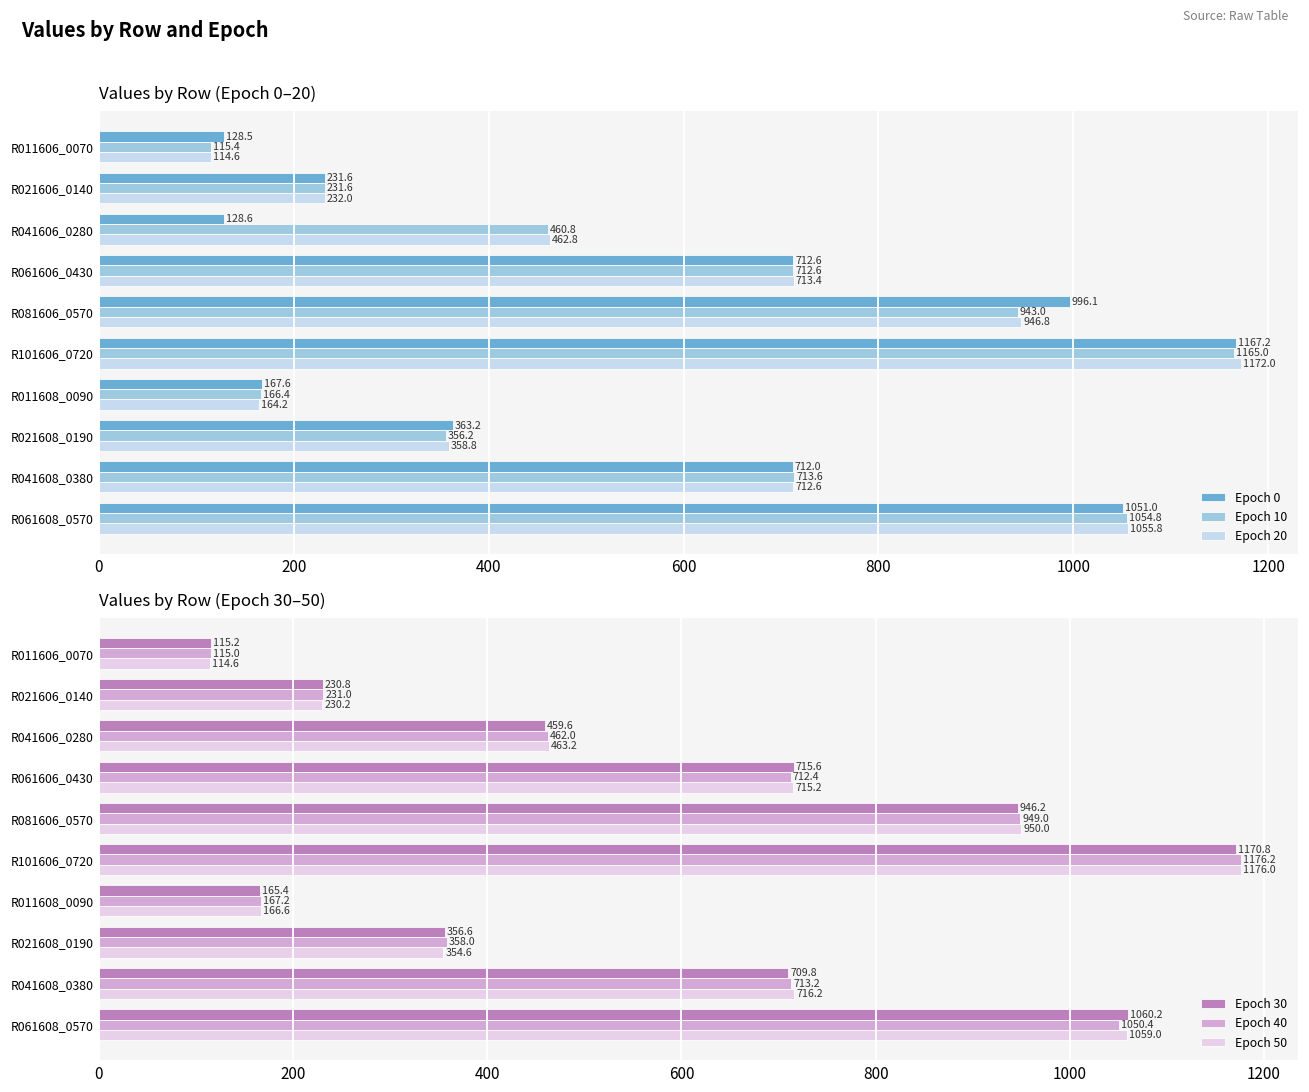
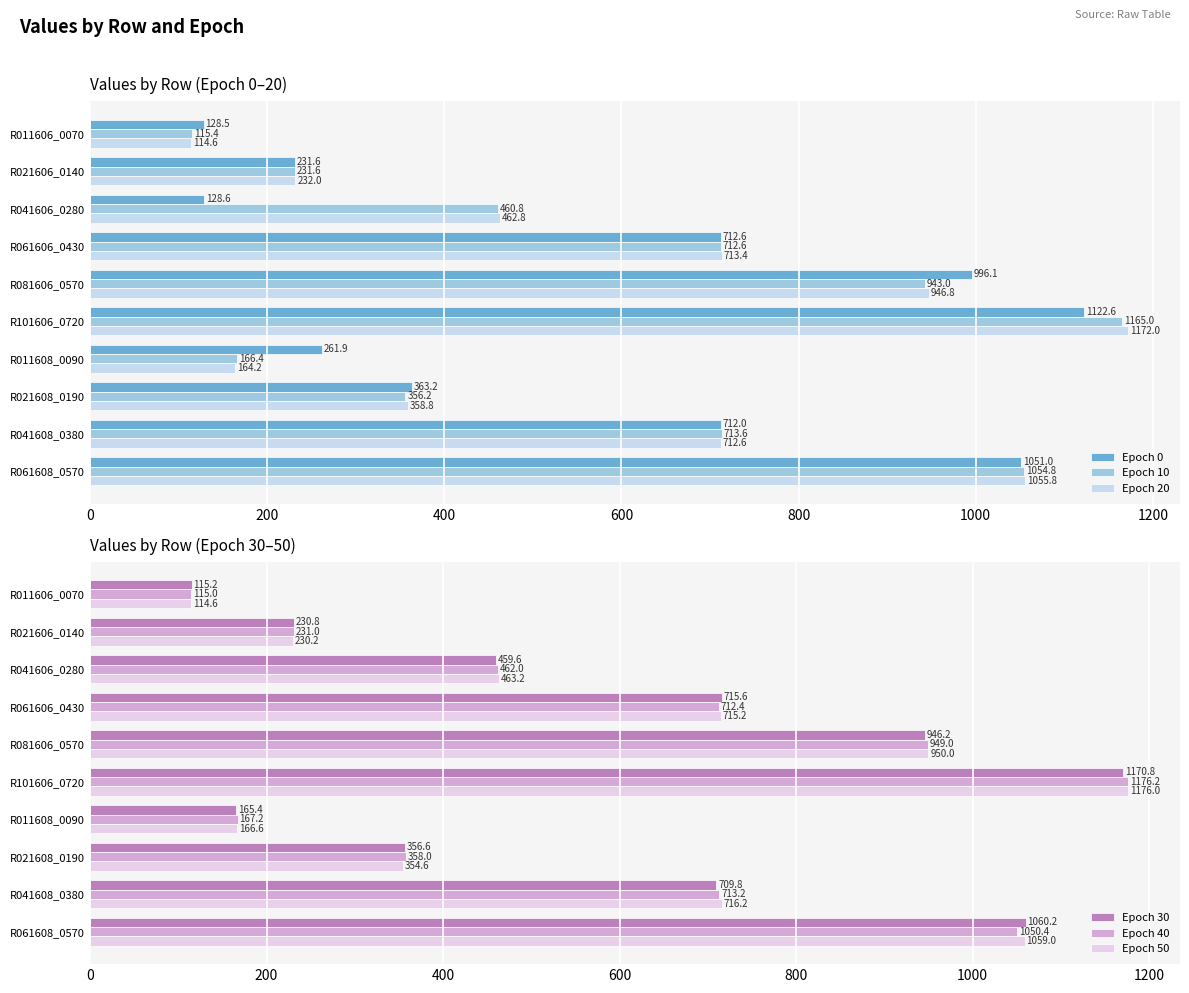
  {
    "Values by Row (Epoch 0–20)": {
      "Epoch 0": {
        "R011606_0070": 128.5,
        "R021606_0140": 231.6,
        "R041606_0280": 128.6,
        "R061606_0430": 712.6,
        "R081606_0570": 996.1,
-       "R101606_0720": 1167.2,
-       "R011608_0090": 167.6,
+       "R101606_0720": 1122.6,
+       "R011608_0090": 261.9,
        "R021608_0190": 363.2,
        "R041608_0380": 712.0,
        "R061608_0570": 1051.0
      }
    }
  }
